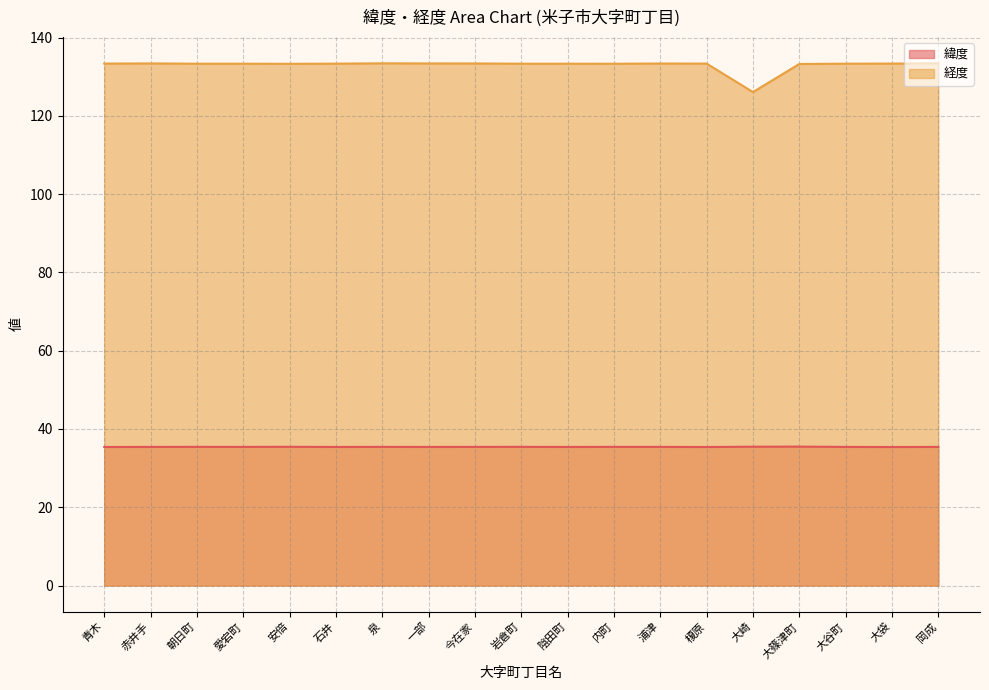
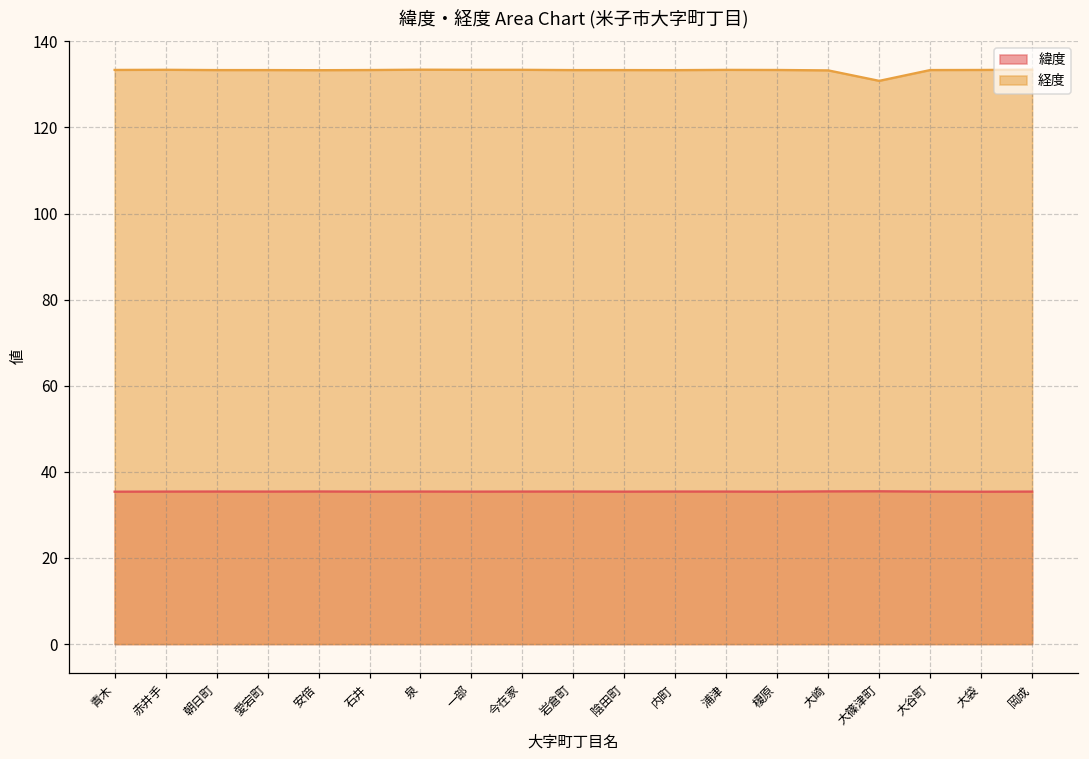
  {
    "緯度": {
      "青木": 35,
      "赤井手": 35,
      "朝日町": 35,
      "愛宕町": 35,
      "安倍": 35,
      "石井": 35,
      "泉": 35,
      "一部": 35,
      "今在家": 35,
      "岩倉町": 35,
      "陰田町": 35,
      "内町": 35,
      "浦津": 35,
      "榎原": 35,
      "大崎": 35,
      "大篠津町": 35,
      "大谷町": 35,
      "大袋": 35,
      "岡成": 35
    },
    "経度": {
      "青木": 133,
      "赤井手": 133,
      "朝日町": 133,
      "愛宕町": 133,
      "安倍": 133,
      "石井": 133,
      "泉": 133,
      "一部": 133,
      "今在家": 133,
      "岩倉町": 133,
      "陰田町": 133,
      "内町": 133,
      "浦津": 133,
      "榎原": 133,
-     "大崎": 126,
-     "大篠津町": 133,
+     "大崎": 133,
+     "大篠津町": 131,
      "大谷町": 133,
      "大袋": 133
    }
  }
